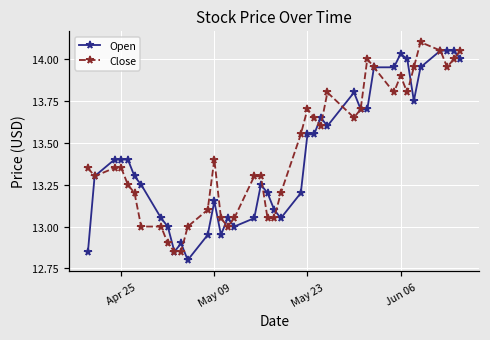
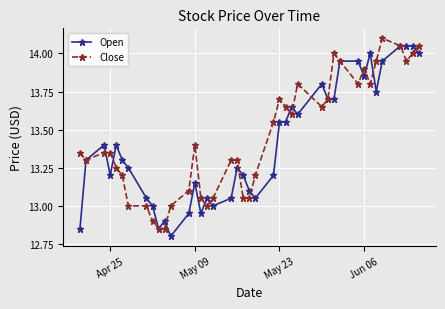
  {
    "Open": {
-     "Apr 25": 13.4,
+     "Apr 25": 13.2,
      "May 09": 13.15,
      "May 23": 13.55,
-     "Jun 06": 14.03
+     "Jun 06": 13.85
    },
    "Close": {
      "Apr 25": 13.35,
      "May 09": 13.40,
      "May 23": 13.70,
      "Jun 06": 13.90
    }
  }
